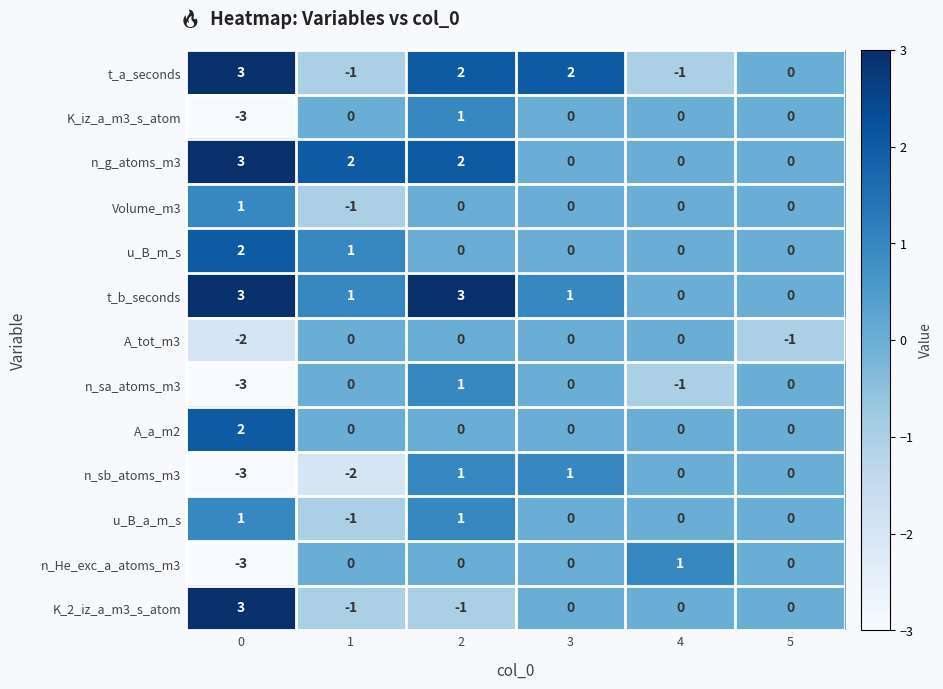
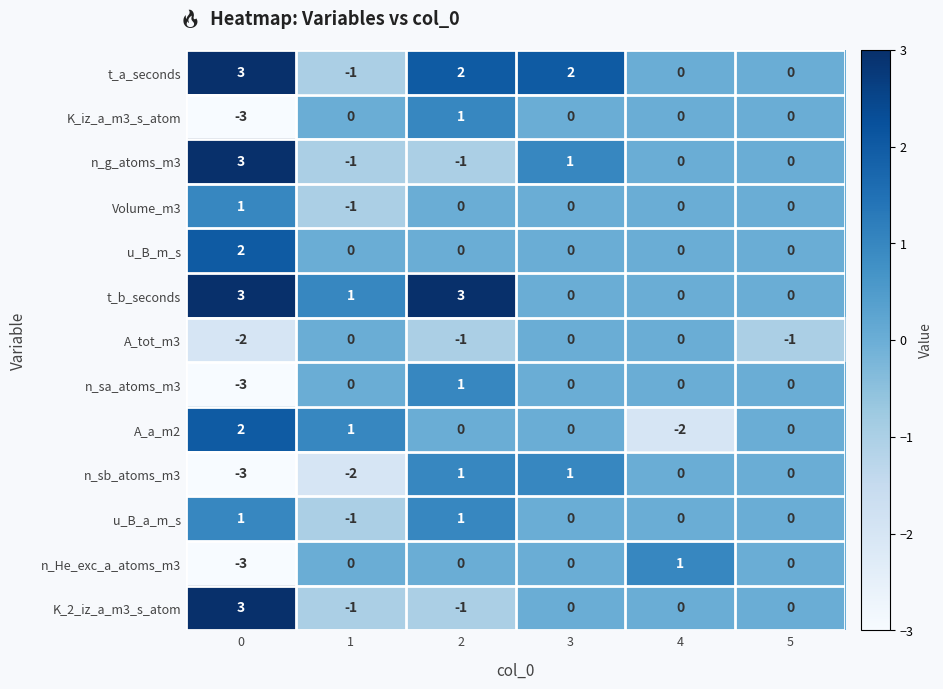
  {
    "t_a_seconds": {
      "0": 3,
      "1": -1,
      "2": 2,
      "3": 2,
-     "4": -1,
+     "4": 0,
      "5": 0
    },
    "K_iz_a_m3_s_atom": {
      "0": -3,
      "1": 0,
      "2": 1,
      "3": 0,
      "4": 0,
      "5": 0
    },
    "n_g_atoms_m3": {
      "0": 3,
-     "1": 2,
-     "2": 2,
-     "3": 0,
+     "1": -1,
+     "2": -1,
+     "3": 1,
      "4": 0,
      "5": 0
    },
    "Volume_m3": {
      "0": 1,
      "1": -1,
      "2": 0,
      "3": 0,
      "4": 0,
      "5": 0
    },
    "u_B_m_s": {
      "0": 2,
-     "1": 1,
+     "1": 0,
      "2": 0,
      "3": 0,
      "4": 0,
      "5": 0
    },
    "t_b_seconds": {
      "0": 3,
      "1": 1,
      "2": 3,
-     "3": 1,
+     "3": 0,
      "4": 0,
      "5": 0
    },
    "A_tot_m3": {
      "0": -2,
      "1": 0,
-     "2": 0,
+     "2": -1,
      "3": 0,
      "4": 0,
      "5": -1
    },
    "n_sa_atoms_m3": {
      "0": -3,
      "1": 0,
      "2": 1,
      "3": 0,
-     "4": -1,
+     "4": 0,
      "5": 0
    },
    "A_a_m2": {
      "0": 2,
-     "1": 0,
+     "1": 1,
      "2": 0,
      "3": 0,
-     "4": 0,
+     "4": -2,
      "5": 0
    },
    "n_sb_atoms_m3": {
      "0": -3,
      "1": -2,
      "2": 1,
      "3": 1,
      "4": 0,
      "5": 0
    },
    "u_B_a_m_s": {
      "0": 1,
      "1": -1,
      "2": 1,
      "3": 0,
      "4": 0,
      "5": 0
    },
    "n_He_exc_a_atoms_m3": {
      "0": -3,
      "1": 0,
      "2": 0,
      "3": 0,
      "4": 1,
      "5": 0
    },
    "K_2_iz_a_m3_s_atom": {
      "0": 3,
      "1": -1,
      "2": -1,
      "3": 0,
      "4": 0,
      "5": 0
    }
  }
